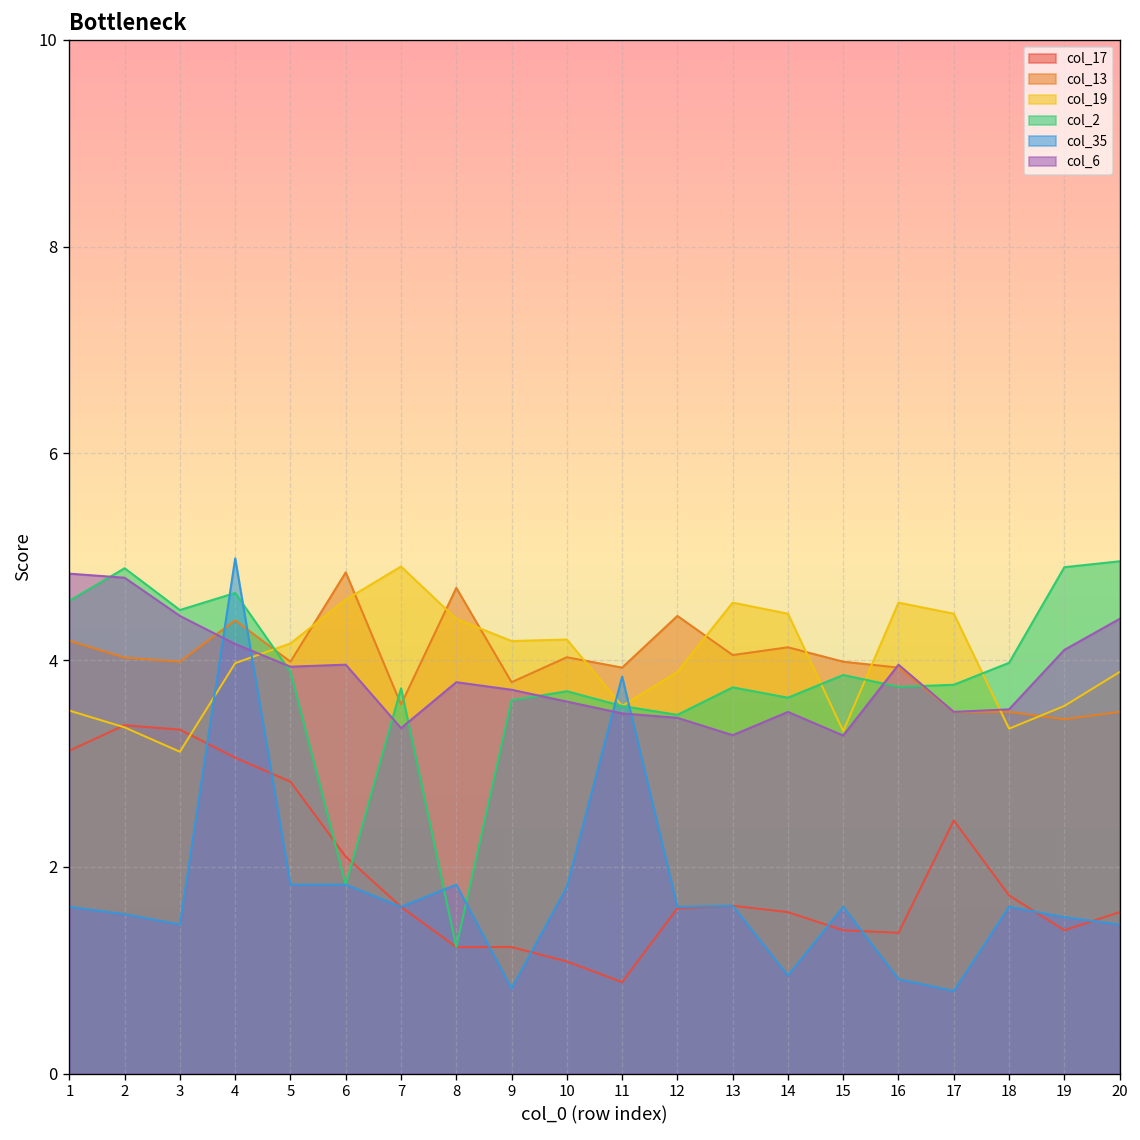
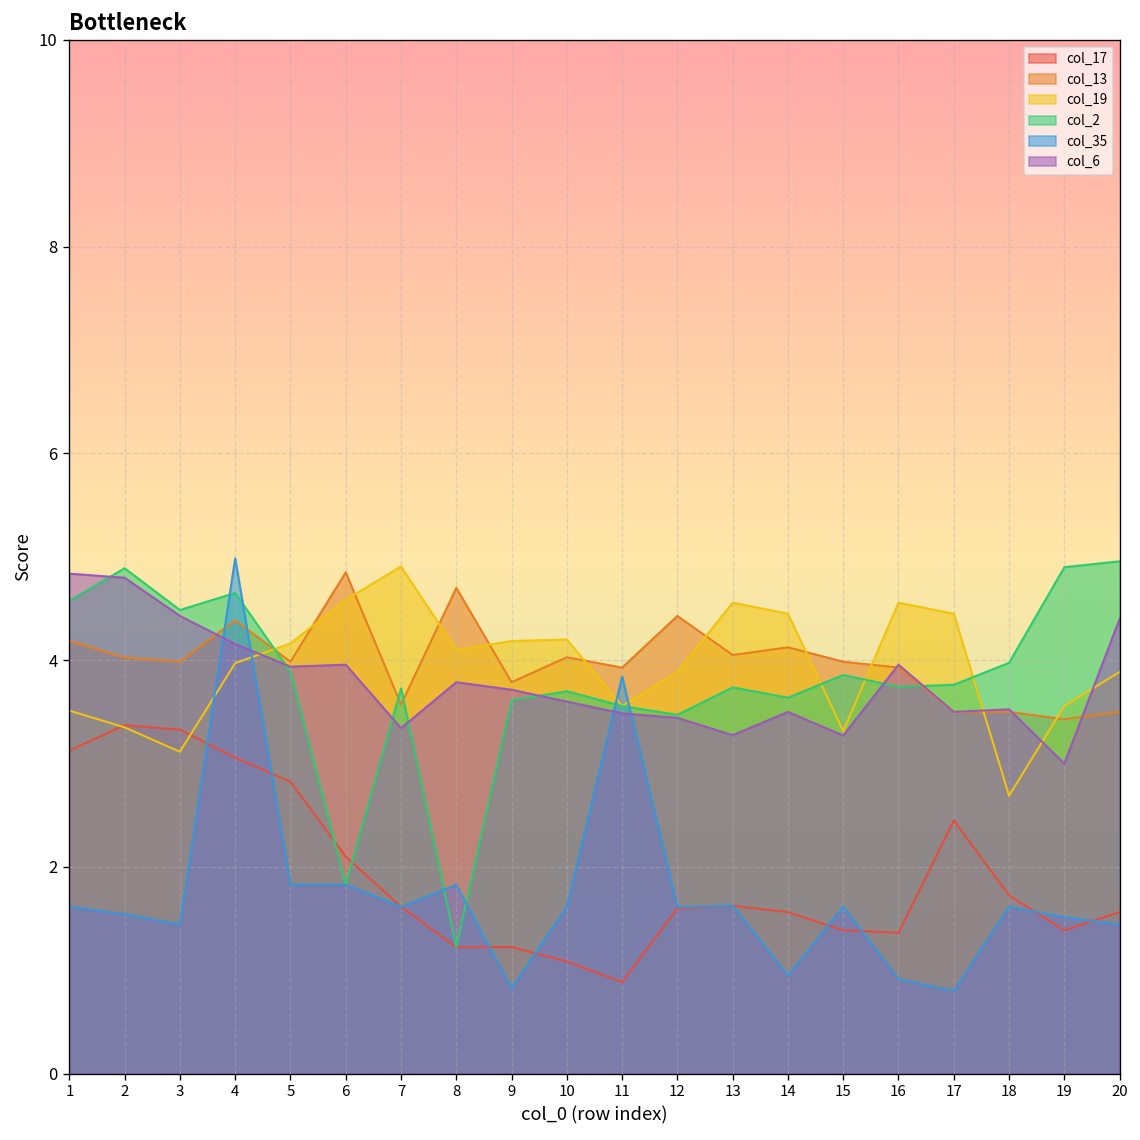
  {
    "col_19": {
      "1": 3.5,
      "3": 3.1,
      "4": 4.0,
      "5": 4.2,
      "6": 4.6,
      "7": 4.9,
-     "8": 4.4,
+     "8": 4.1,
      "9": 4.2,
      "10": 4.2,
      "12": 3.9,
      "13": 4.6,
      "14": 4.5,
      "15": 3.3,
      "16": 4.6,
      "17": 4.5,
-     "18": 3.3,
+     "18": 2.7,
      "19": 3.6,
      "20": 3.9
    },
    "col_2": {
      "1": 4.6,
      "2": 4.9,
      "3": 4.5,
      "4": 4.7,
      "5": 3.9,
      "7": 3.7,
      "9": 3.6,
      "10": 3.7,
      "13": 3.7,
      "14": 3.6,
      "15": 3.9,
      "16": 3.7,
      "17": 3.8,
      "18": 4.0,
      "19": 4.9,
      "20": 5.0
    },
    "col_35": {
      "1": 1.6,
      "2": 1.5,
      "3": 1.4,
      "4": 5.0,
      "5": 1.8,
      "8": 1.8,
      "9": 0.8,
-     "10": 1.8,
+     "10": 1.6,
      "11": 3.8,
      "14": 1.0,
      "15": 1.6,
      "16": 0.9,
      "17": 0.8,
      "18": 1.6,
      "19": 1.5,
      "20": 1.4
    },
    "col_6": {
      "1": 4.8,
      "2": 4.8,
      "3": 4.4,
      "4": 4.2,
      "5": 3.9,
      "6": 4.0,
      "7": 3.3,
      "8": 3.8,
      "9": 3.7,
      "10": 3.6,
      "11": 3.5,
      "13": 3.3,
      "14": 3.5,
      "15": 3.3,
-     "19": 4.1,
+     "19": 3.0,
      "20": 4.4
    }
  }
